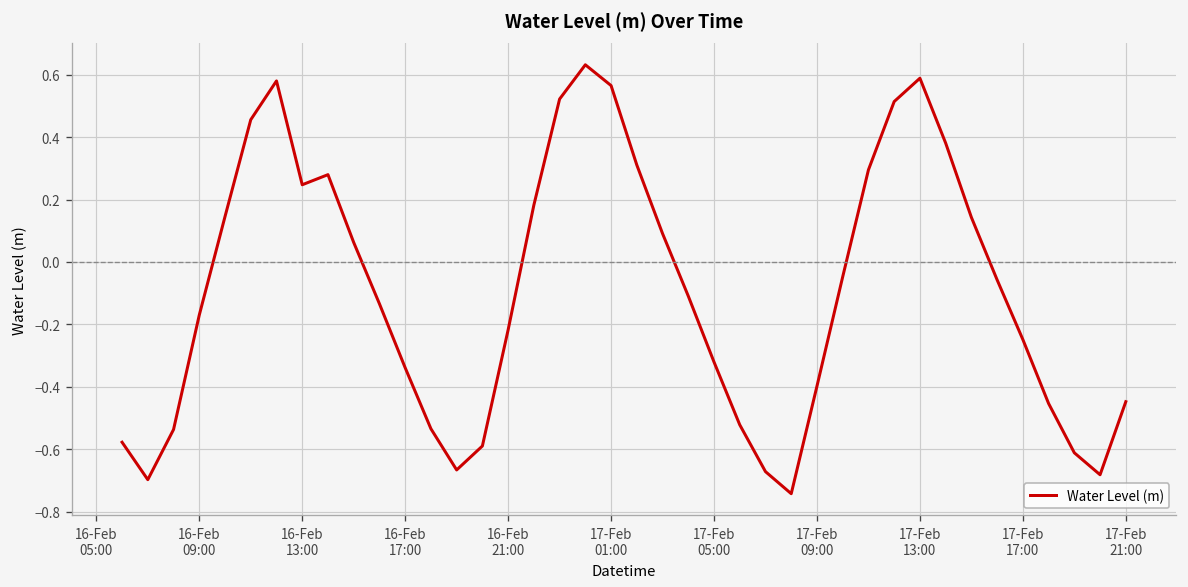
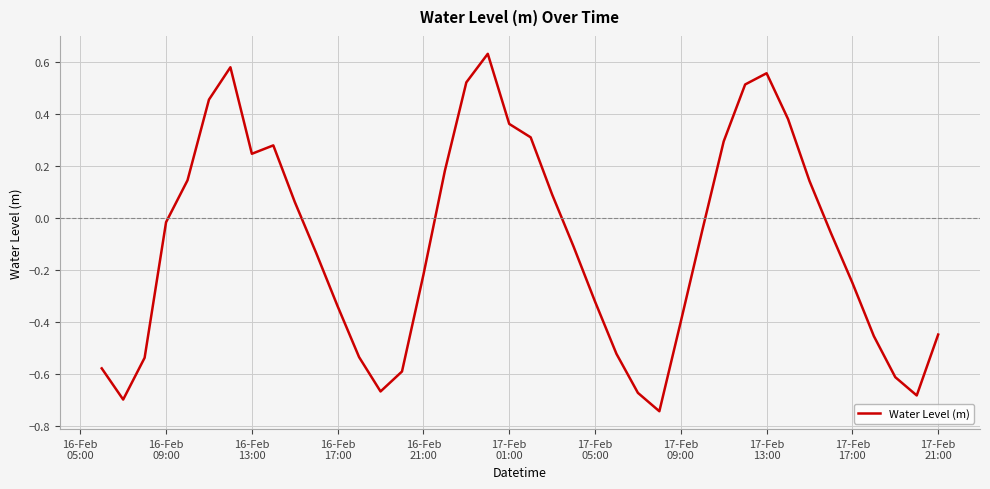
  {
-   "16-Feb 09:00": -0.17,
+   "16-Feb 09:00": -0.02,
    "16-Feb 13:00": 0.25,
    "16-Feb 17:00": -0.34,
    "16-Feb 21:00": -0.22,
-   "17-Feb 01:00": 0.56,
+   "17-Feb 01:00": 0.36,
    "17-Feb 05:00": -0.32,
    "17-Feb 09:00": -0.40,
-   "17-Feb 13:00": 0.59,
+   "17-Feb 13:00": 0.56,
    "17-Feb 17:00": -0.25,
    "17-Feb 21:00": -0.45
  }
